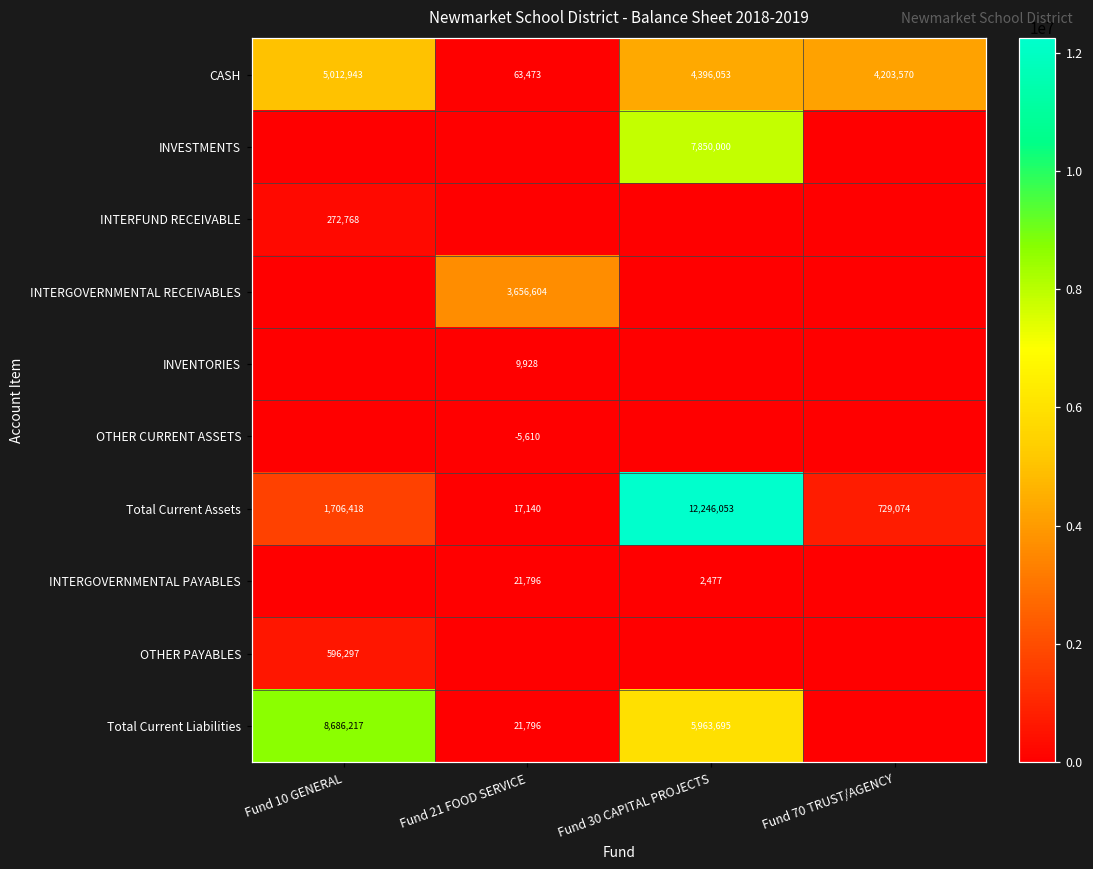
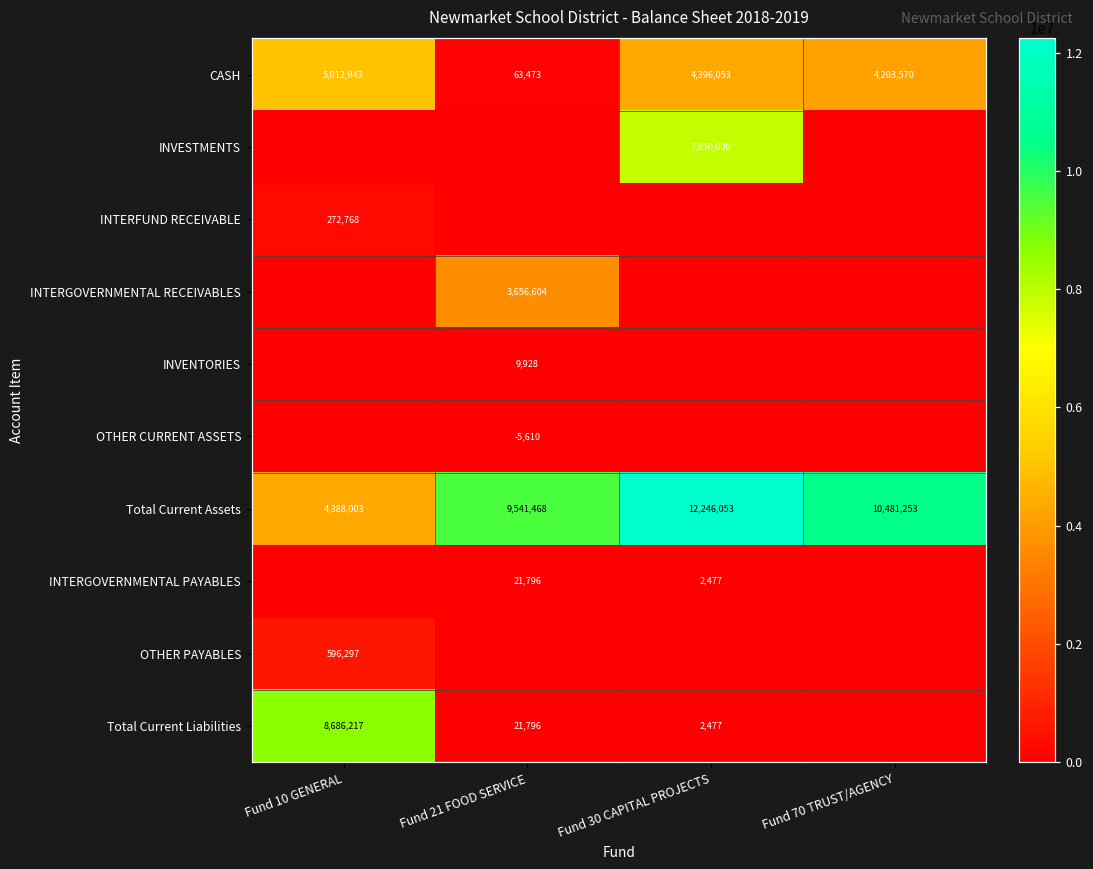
  {
    "CASH": {
      "Fund 10 GENERAL": "5,012,943",
      "Fund 21 FOOD SERVICE": "63,473",
      "Fund 30 CAPITAL PROJECTS": "4,396,053",
      "Fund 70 TRUST/AGENCY": "4,203,570"
    },
    "INVESTMENTS": {
      "Fund 30 CAPITAL PROJECTS": "7,850,000"
    },
    "INTERFUND RECEIVABLE": {
      "Fund 10 GENERAL": "272,768"
    },
    "INTERGOVERNMENTAL RECEIVABLES": {
      "Fund 21 FOOD SERVICE": "3,656,604"
    },
    "INVENTORIES": {
      "Fund 21 FOOD SERVICE": "9,928"
    },
    "OTHER CURRENT ASSETS": {
      "Fund 21 FOOD SERVICE": "-5,610"
    },
    "Total Current Assets": {
-     "Fund 10 GENERAL": "1,706,418",
-     "Fund 21 FOOD SERVICE": "17,140",
+     "Fund 10 GENERAL": "4,388,003",
+     "Fund 21 FOOD SERVICE": "9,541,468",
      "Fund 30 CAPITAL PROJECTS": "12,246,053",
-     "Fund 70 TRUST/AGENCY": "729,074"
+     "Fund 70 TRUST/AGENCY": "10,481,253"
    },
    "INTERGOVERNMENTAL PAYABLES": {
      "Fund 21 FOOD SERVICE": "21,796",
      "Fund 30 CAPITAL PROJECTS": "2,477"
    },
    "OTHER PAYABLES": {
      "Fund 10 GENERAL": "596,297"
    },
    "Total Current Liabilities": {
      "Fund 10 GENERAL": "8,686,217",
      "Fund 21 FOOD SERVICE": "21,796",
-     "Fund 30 CAPITAL PROJECTS": "5,963,695"
+     "Fund 30 CAPITAL PROJECTS": "2,477"
    }
  }
